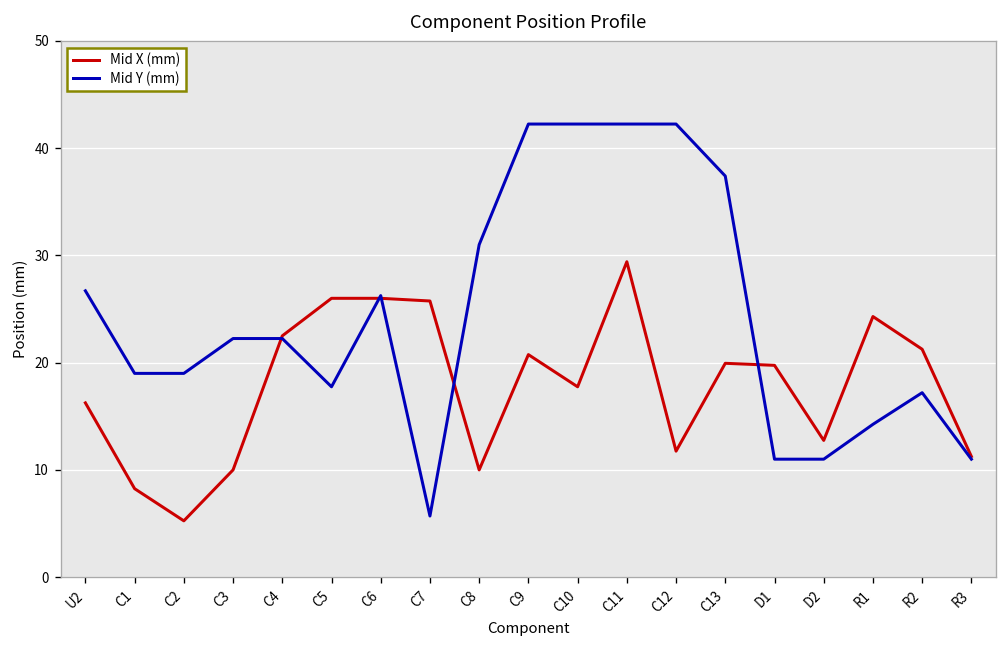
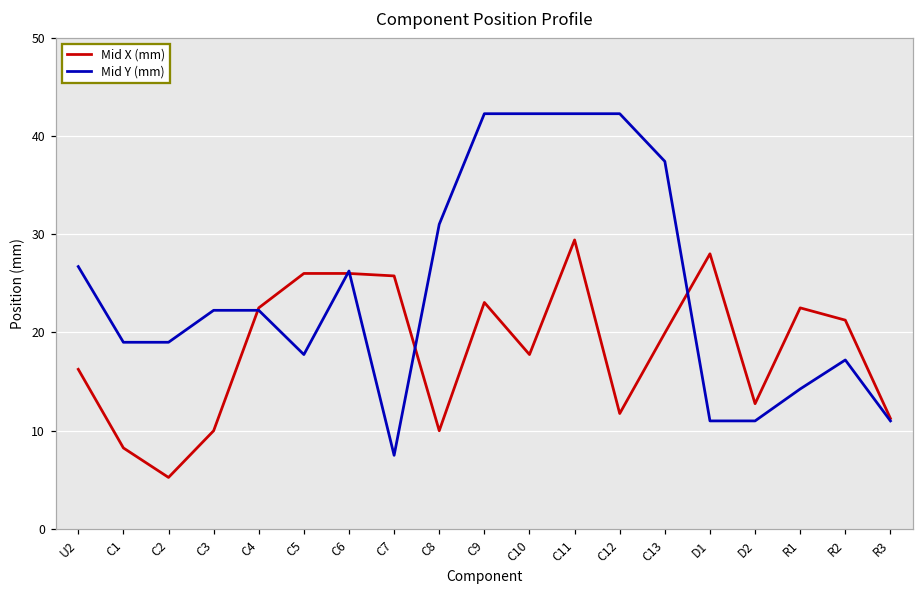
  {
    "Mid X (mm)": {
      "U2": 16,
      "C1": 8,
      "C2": 5,
      "C3": 10,
      "C5": 26,
      "C7": 26,
      "C8": 10,
-     "C9": 21,
+     "C9": 23,
      "C10": 18,
      "C11": 29,
      "C12": 12,
      "C13": 20,
-     "D1": 20,
+     "D1": 28,
      "D2": 13,
-     "R1": 24,
+     "R1": 23,
      "R2": 21
    },
    "Mid Y (mm)": {
      "U2": 27,
      "C1": 19,
      "C2": 19,
      "C3": 22,
      "C5": 18,
-     "C7": 6,
+     "C7": 8,
      "C8": 31,
      "C9": 42,
      "C10": 42,
      "C11": 42,
      "C12": 42,
      "C13": 37,
      "D1": 11,
      "D2": 11,
      "R1": 14,
      "R2": 17
    }
  }
